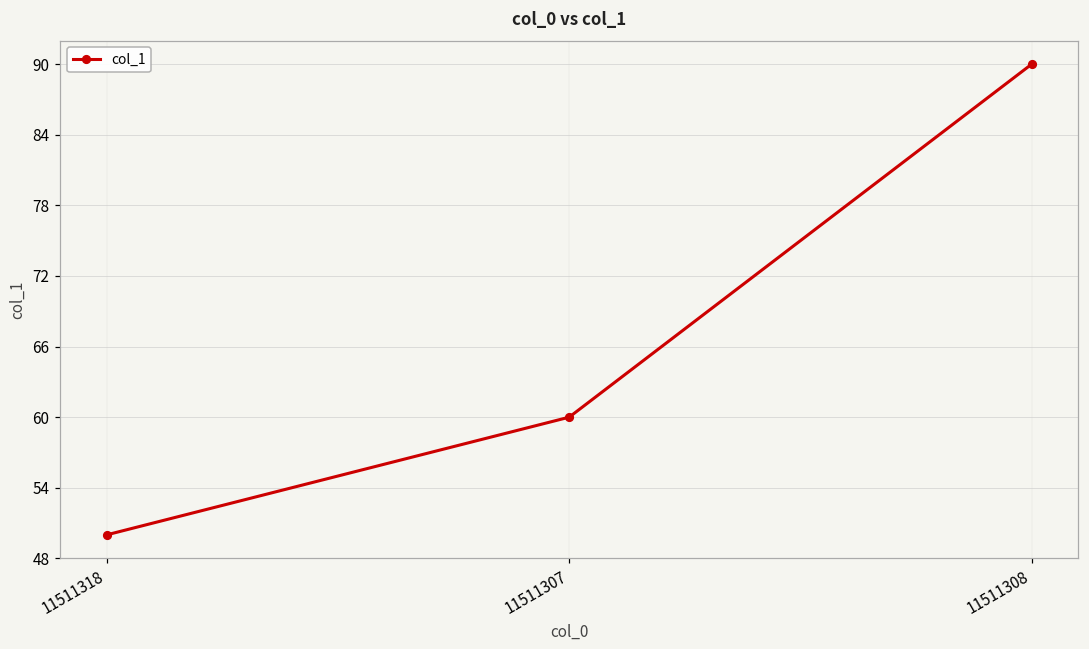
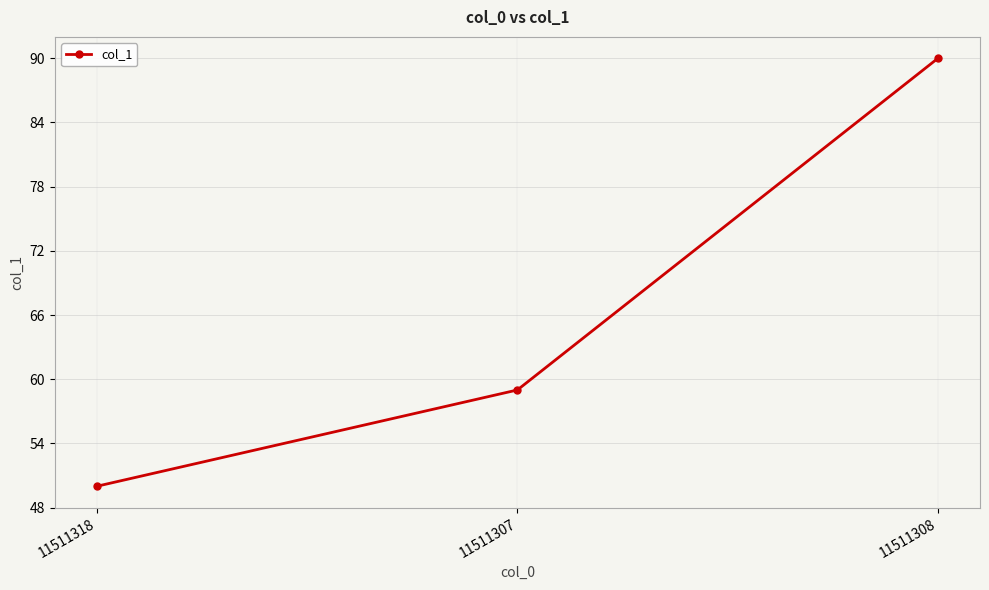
  {
    "11511318": 50,
-   "11511307": 60,
+   "11511307": 59,
    "11511308": 90
  }
